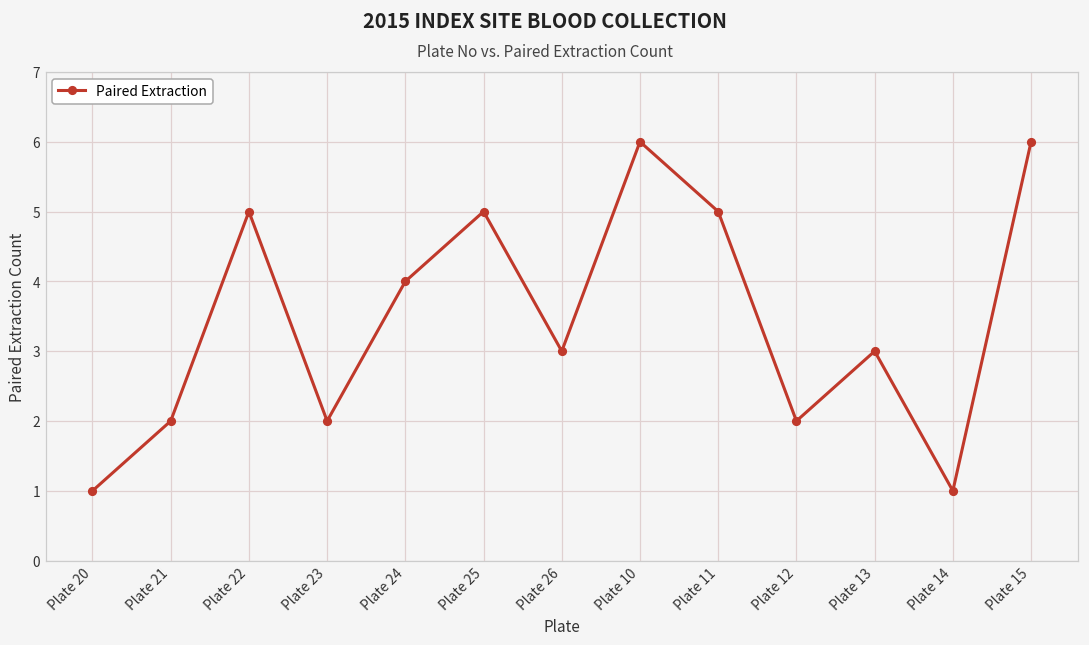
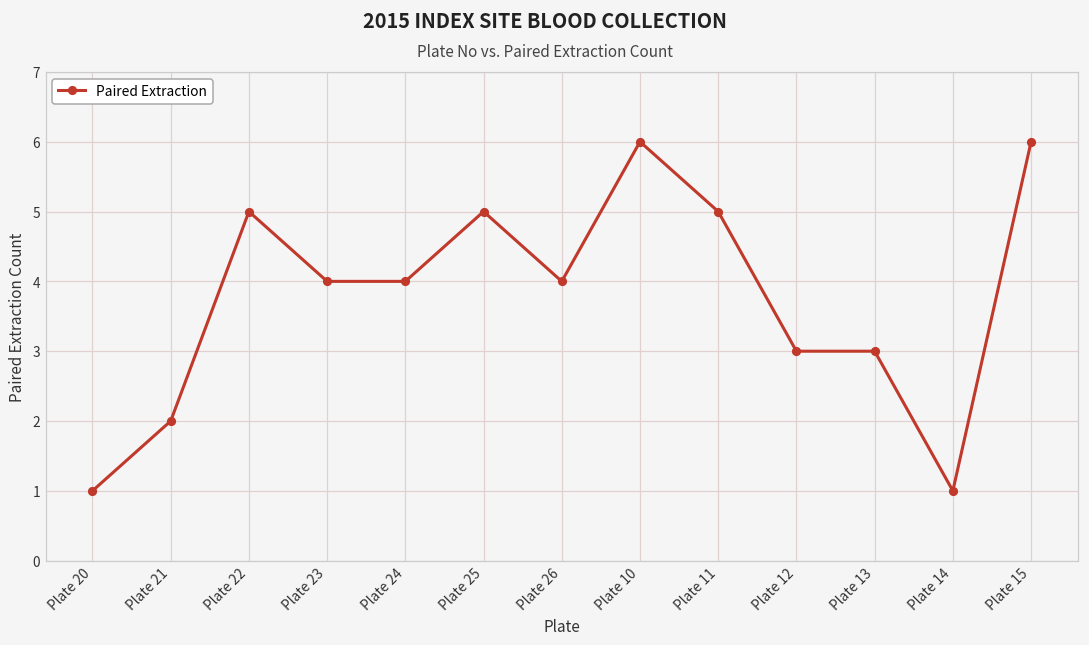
  {
    "Plate 20": 1,
    "Plate 21": 2,
    "Plate 22": 5,
-   "Plate 23": 2,
+   "Plate 23": 4,
    "Plate 24": 4,
    "Plate 25": 5,
-   "Plate 26": 3,
+   "Plate 26": 4,
    "Plate 10": 6,
    "Plate 11": 5,
-   "Plate 12": 2,
+   "Plate 12": 3,
    "Plate 13": 3,
    "Plate 14": 1,
    "Plate 15": 6
  }
